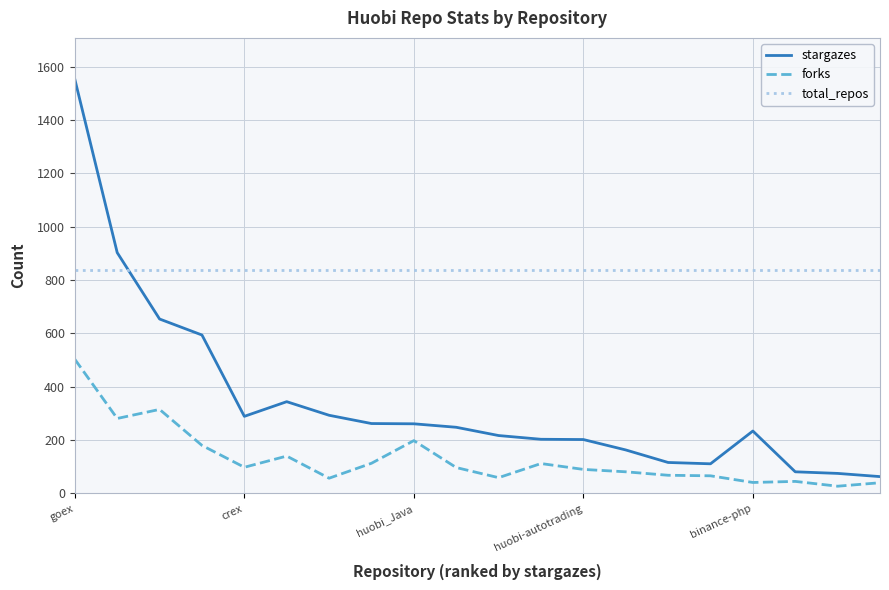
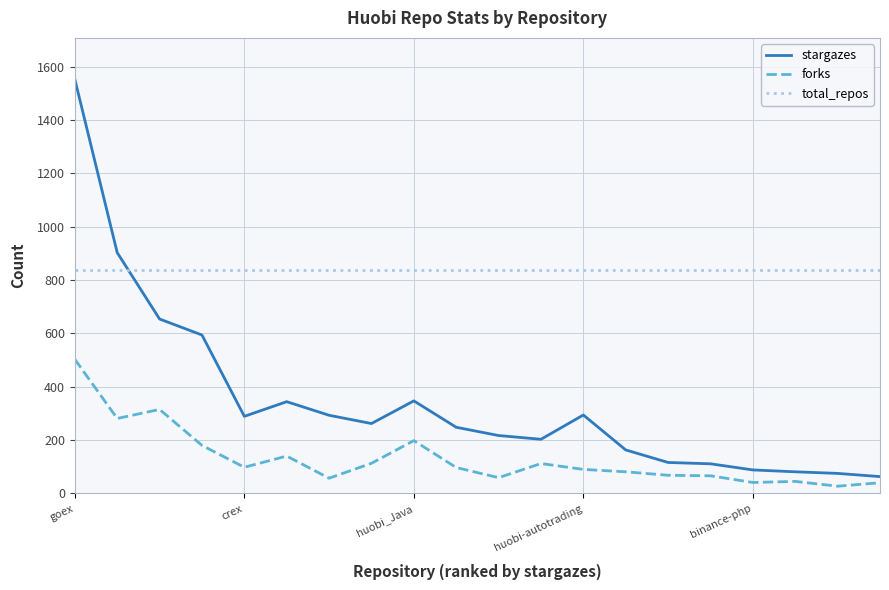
  {
    "stargazes": {
      "goex": 1550,
      "crex": 290,
-     "huobi_Java": 260,
-     "huobi-autotrading": 200,
-     "binance-php": 230
+     "huobi_Java": 350,
+     "huobi-autotrading": 290,
+     "binance-php": 90
    },
    "forks": {
      "goex": 500,
      "crex": 100,
      "huobi_Java": 200,
      "huobi-autotrading": 90,
      "binance-php": 40
    },
    "total_repos": {
      "goex": 840,
      "crex": 840,
      "huobi_Java": 840,
      "huobi-autotrading": 840,
      "binance-php": 840
    }
  }
